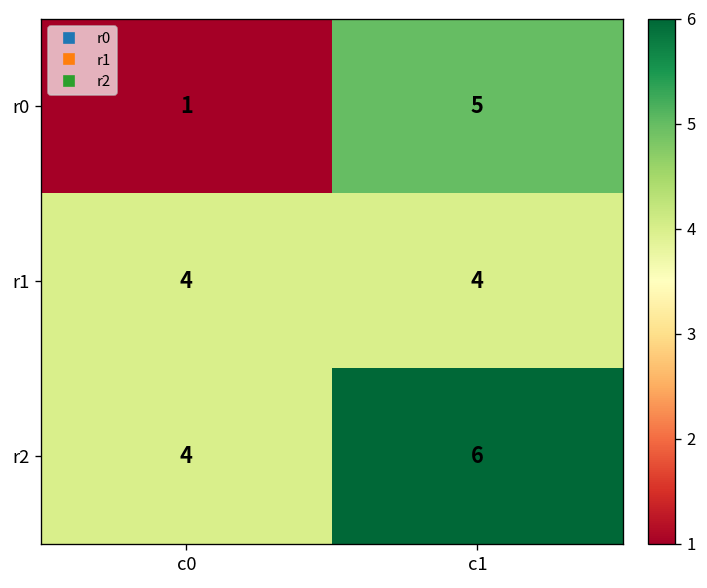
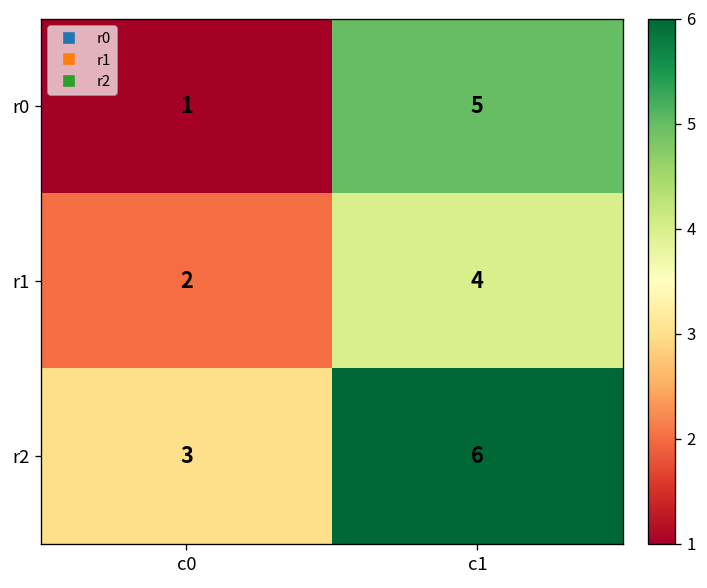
  {
    "r0": {
      "c0": 1,
      "c1": 5
    },
    "r1": {
-     "c0": 4,
+     "c0": 2,
      "c1": 4
    },
    "r2": {
-     "c0": 4,
+     "c0": 3,
      "c1": 6
    }
  }
